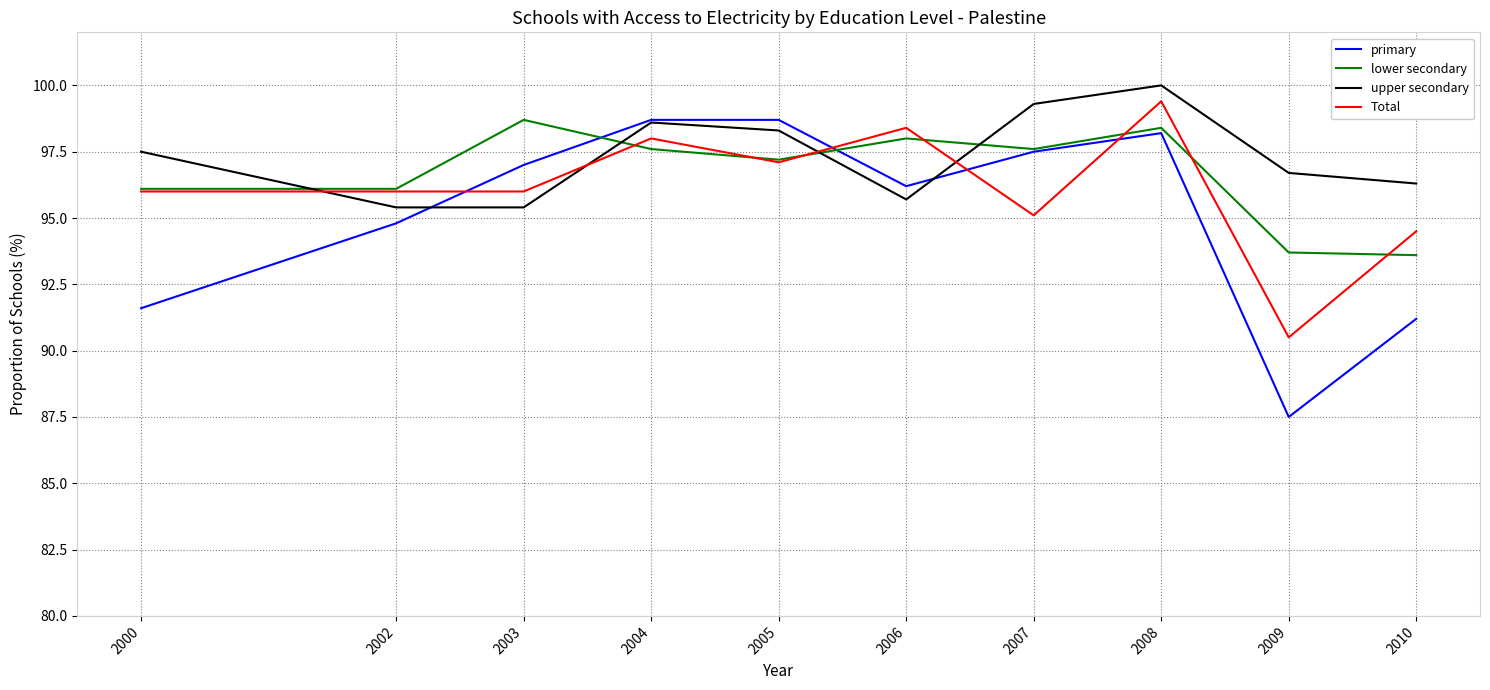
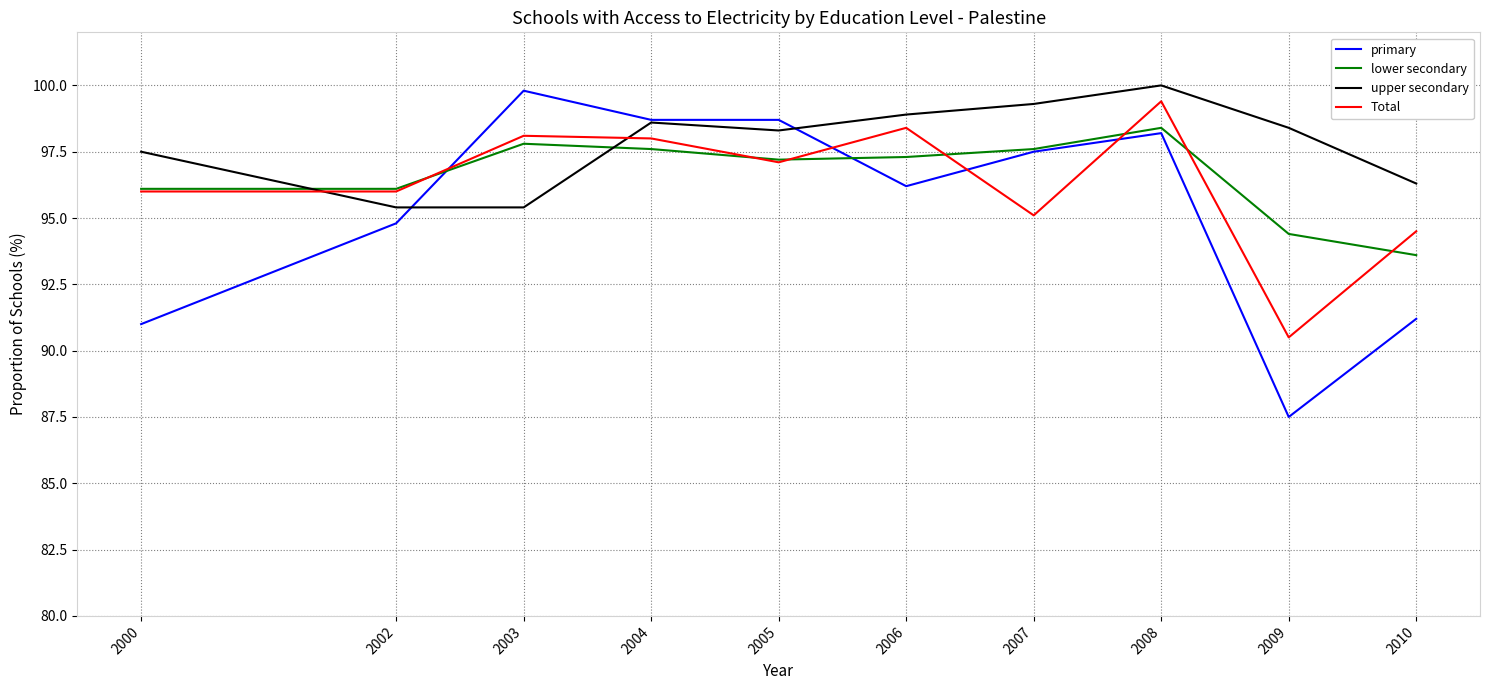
  {
    "primary": {
-     "2000": 91.6,
+     "2000": 91.0,
      "2002": 94.8,
-     "2003": 97.0,
+     "2003": 99.8,
      "2004": 98.7,
      "2005": 98.7,
      "2006": 96.2,
      "2007": 97.5,
      "2008": 98.2,
      "2009": 87.5,
      "2010": 91.2
    },
    "lower secondary": {
      "2000": 96.1,
      "2002": 96.1,
-     "2003": 98.7,
+     "2003": 97.8,
      "2004": 97.6,
      "2005": 97.2,
-     "2006": 98.0,
+     "2006": 97.3,
      "2007": 97.6,
      "2008": 98.4,
-     "2009": 93.7,
+     "2009": 94.4,
      "2010": 93.6
    },
    "upper secondary": {
      "2000": 97.5,
      "2002": 95.4,
      "2003": 95.4,
      "2004": 98.6,
      "2005": 98.3,
-     "2006": 95.7,
+     "2006": 98.9,
      "2007": 99.3,
      "2008": 100.0,
-     "2009": 96.7,
+     "2009": 98.4,
      "2010": 96.3
    },
    "Total": {
      "2000": 96.0,
      "2002": 96.0,
-     "2003": 96.0,
+     "2003": 98.1,
      "2004": 98.0,
      "2005": 97.1,
      "2006": 98.4,
      "2007": 95.1,
      "2008": 99.4,
      "2009": 90.5,
      "2010": 94.5
    }
  }
